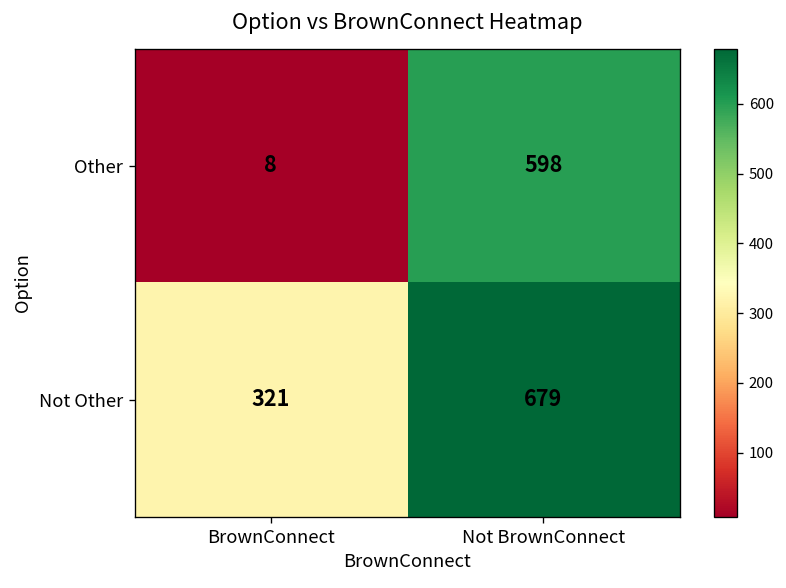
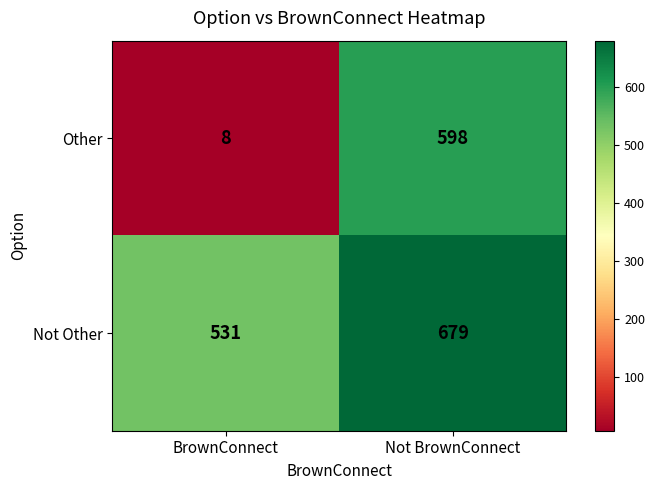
  {
    "Other": {
      "BrownConnect": 8,
      "Not BrownConnect": 598
    },
    "Not Other": {
-     "BrownConnect": 321,
+     "BrownConnect": 531,
      "Not BrownConnect": 679
    }
  }
